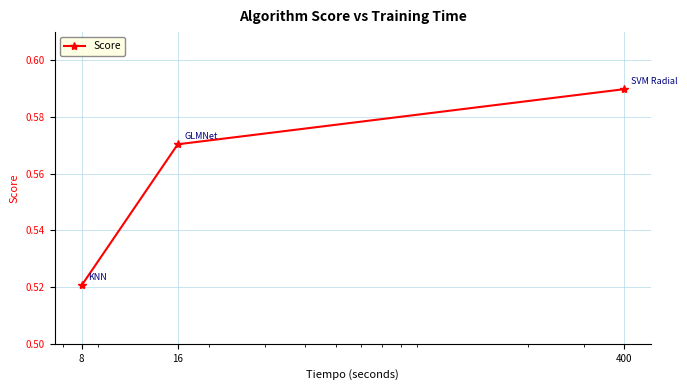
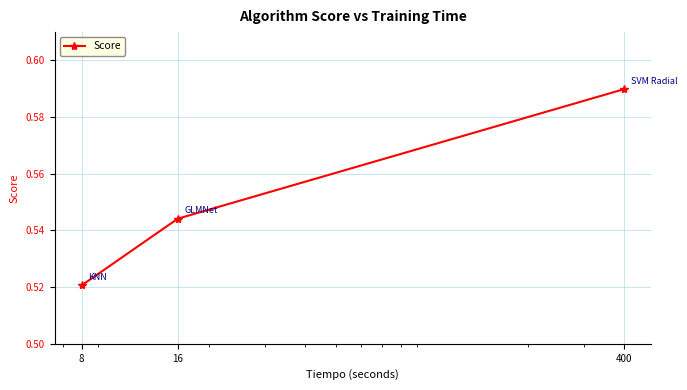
  {
    "8": 0.521,
-   "16": 0.570,
+   "16": 0.544,
    "400": 0.590
  }
